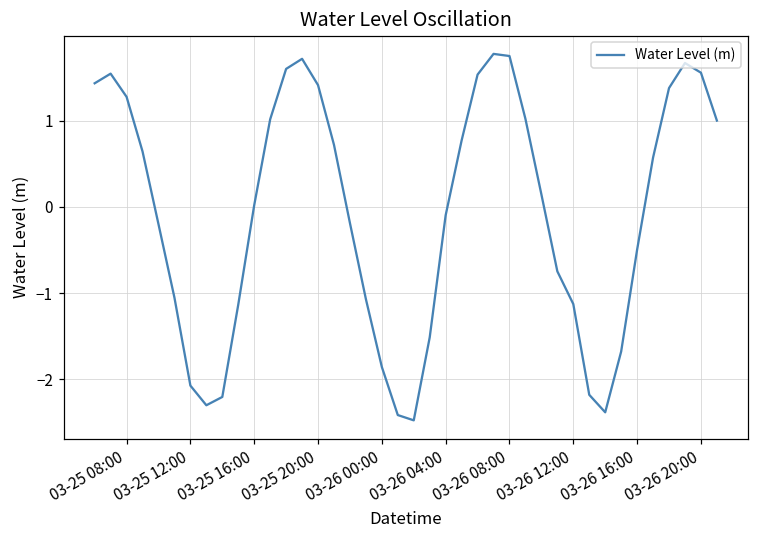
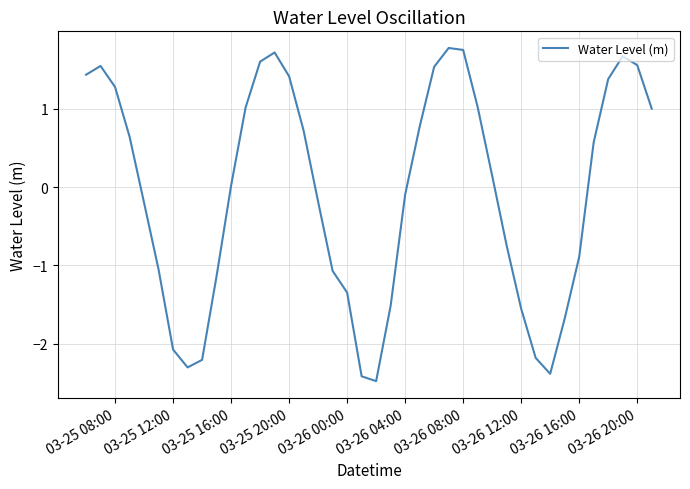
  {
    "03-25 08:00": 1.3,
    "03-25 12:00": -2.1,
    "03-25 16:00": 0.0,
    "03-25 20:00": 1.4,
-   "03-26 00:00": -1.9,
+   "03-26 00:00": -1.3,
    "03-26 04:00": -0.1,
    "03-26 08:00": 1.7,
-   "03-26 12:00": -1.1,
-   "03-26 16:00": -0.5,
+   "03-26 12:00": -1.6,
+   "03-26 16:00": -0.9,
    "03-26 20:00": 1.6
  }
